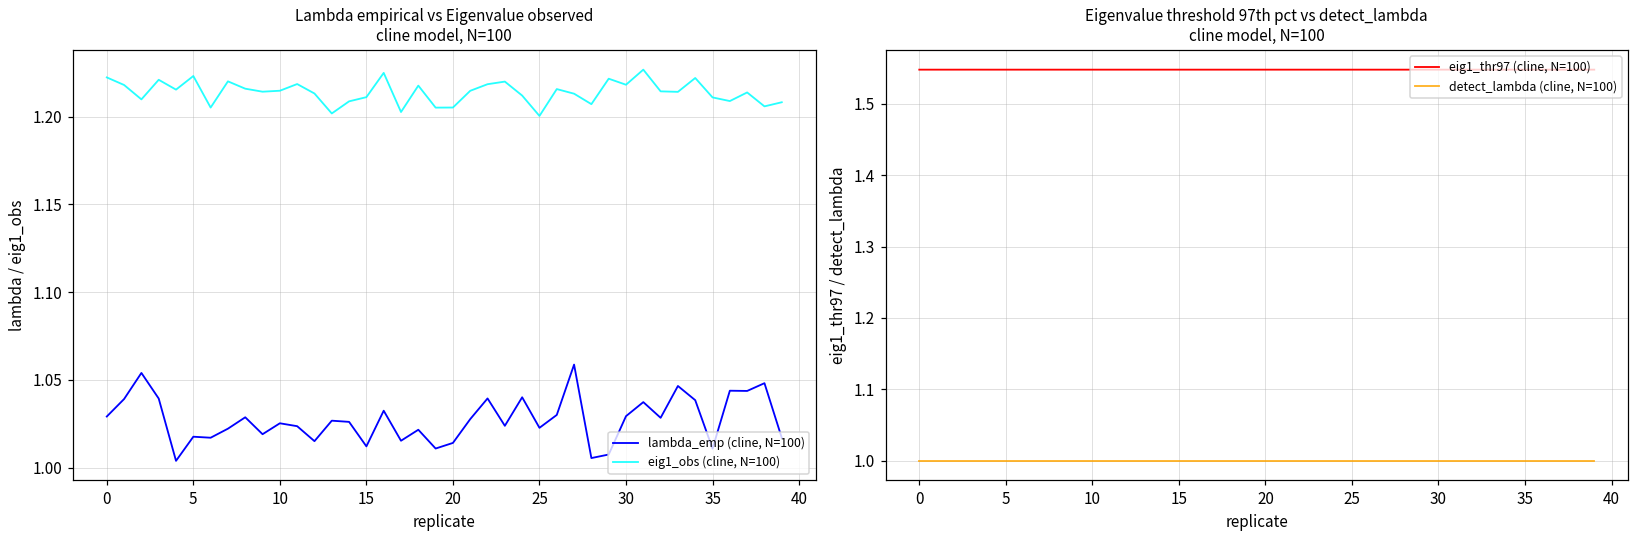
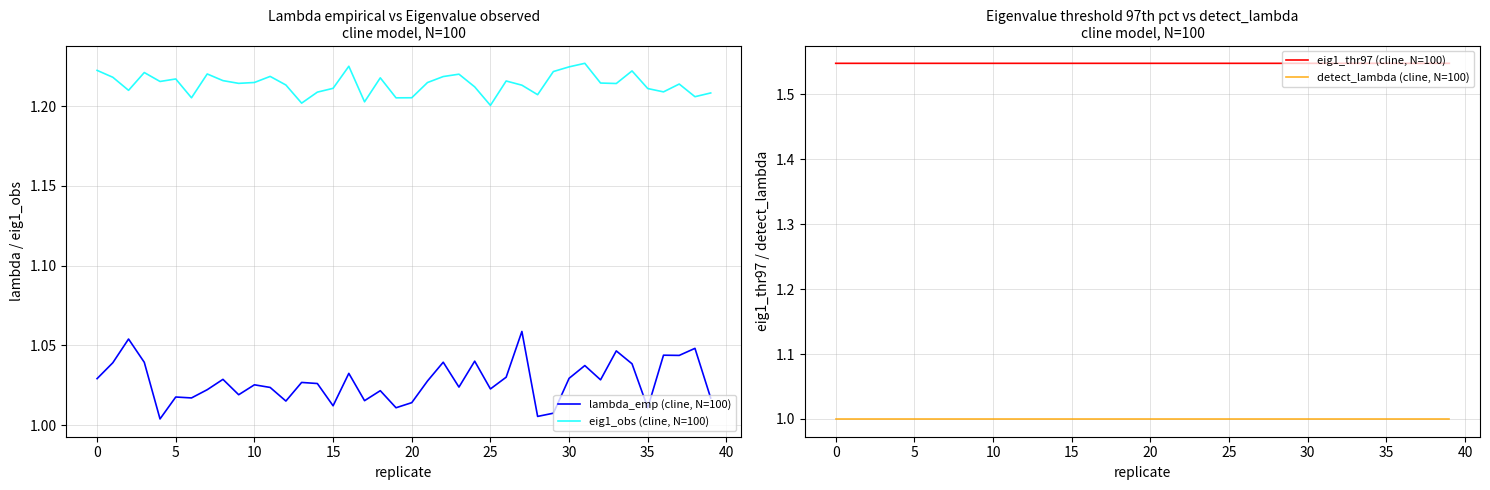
  {
    "Lambda empirical vs Eigenvalue observed cline model, N=100": {
      "lambda_emp (cline, N=100)": {
        "0": 1.029,
        "5": 1.018,
        "10": 1.025,
        "15": 1.012,
        "20": 1.014,
        "25": 1.023,
        "30": 1.029
      },
      "eig1_obs (cline, N=100)": {
        "0": 1.222,
-       "5": 1.223,
+       "5": 1.217,
        "10": 1.215,
        "15": 1.211,
        "20": 1.205,
        "25": 1.200,
-       "30": 1.218,
+       "30": 1.225,
        "35": 1.211
      }
    },
    "Eigenvalue threshold 97th pct vs detect_lambda cline model, N=100": {
      "eig1_thr97 (cline, N=100)": {
        "0": 1.55,
        "5": 1.55,
        "10": 1.55,
        "15": 1.55,
        "20": 1.55,
        "25": 1.55
      },
      "detect_lambda (cline, N=100)": {
        "0": 1.00,
        "5": 1.00,
        "10": 1.00,
        "15": 1.00,
        "20": 1.00,
        "25": 1.00,
        "30": 1.00,
        "35": 1.00
      }
    }
  }
